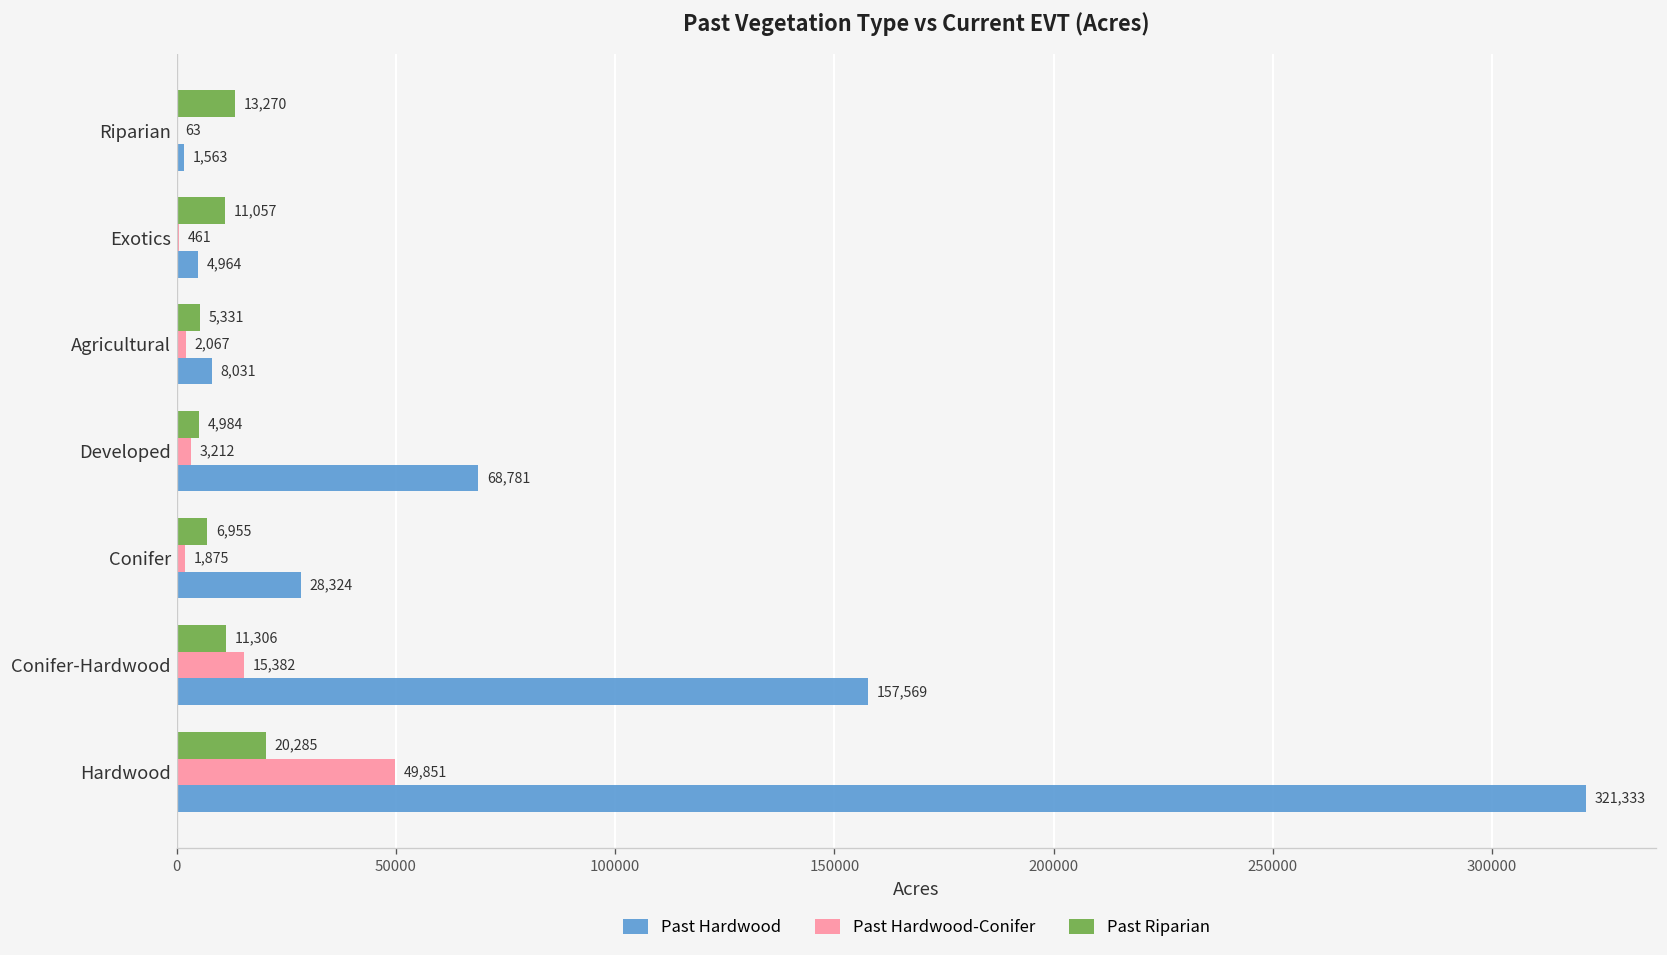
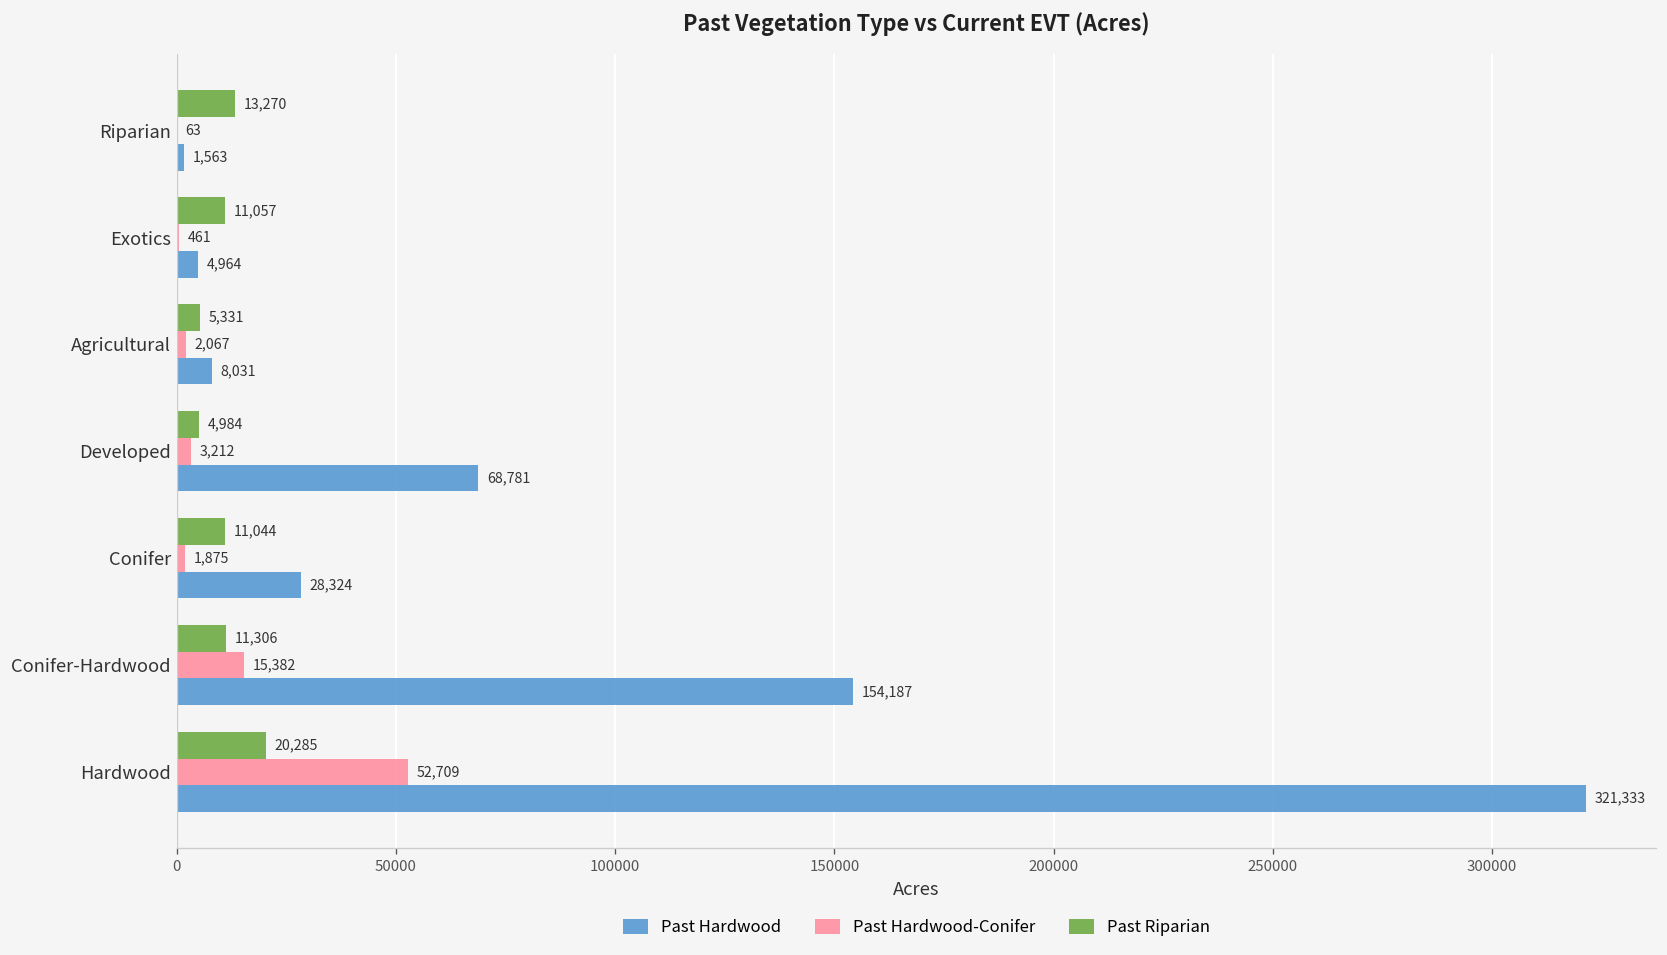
  {
    "Past Hardwood": {
      "Riparian": "1,563",
      "Exotics": "4,964",
      "Agricultural": "8,031",
      "Developed": "68,781",
      "Conifer": "28,324",
-     "Conifer-Hardwood": "157,569",
+     "Conifer-Hardwood": "154,187",
      "Hardwood": "321,333"
    },
    "Past Hardwood-Conifer": {
      "Riparian": "63",
      "Exotics": "461",
      "Agricultural": "2,067",
      "Developed": "3,212",
      "Conifer": "1,875",
      "Conifer-Hardwood": "15,382",
-     "Hardwood": "49,851"
+     "Hardwood": "52,709"
    },
    "Past Riparian": {
      "Riparian": "13,270",
      "Exotics": "11,057",
      "Agricultural": "5,331",
      "Developed": "4,984",
-     "Conifer": "6,955",
+     "Conifer": "11,044",
      "Conifer-Hardwood": "11,306",
      "Hardwood": "20,285"
    }
  }
